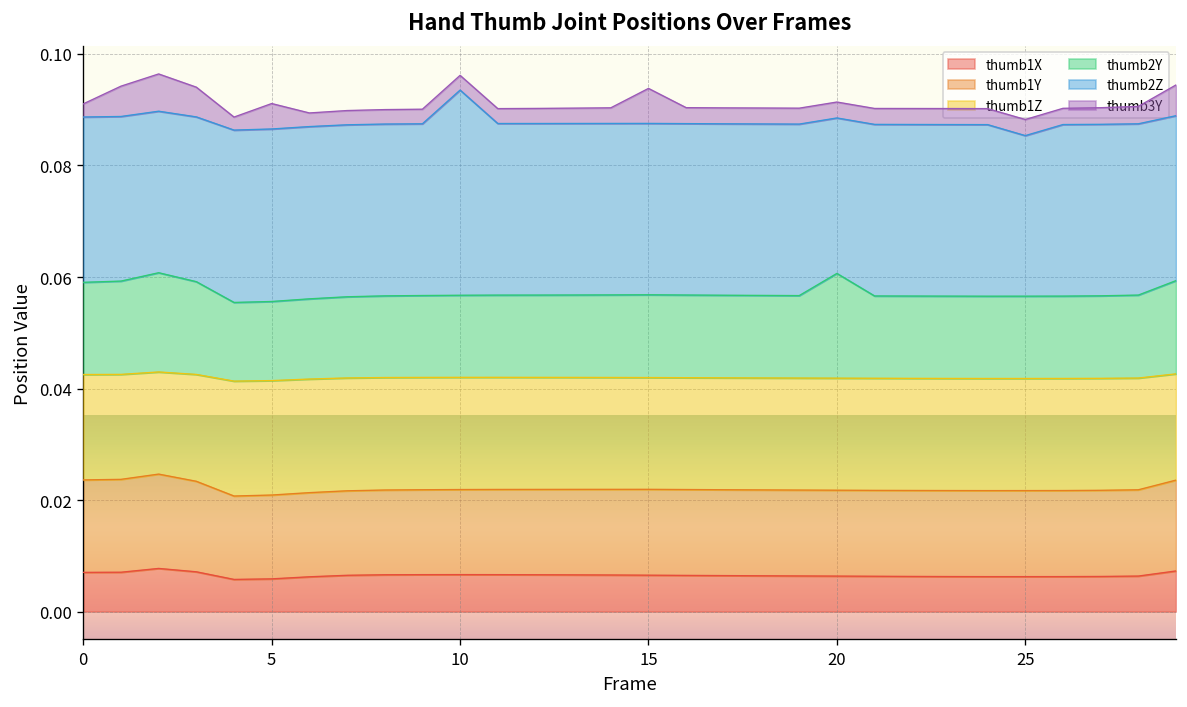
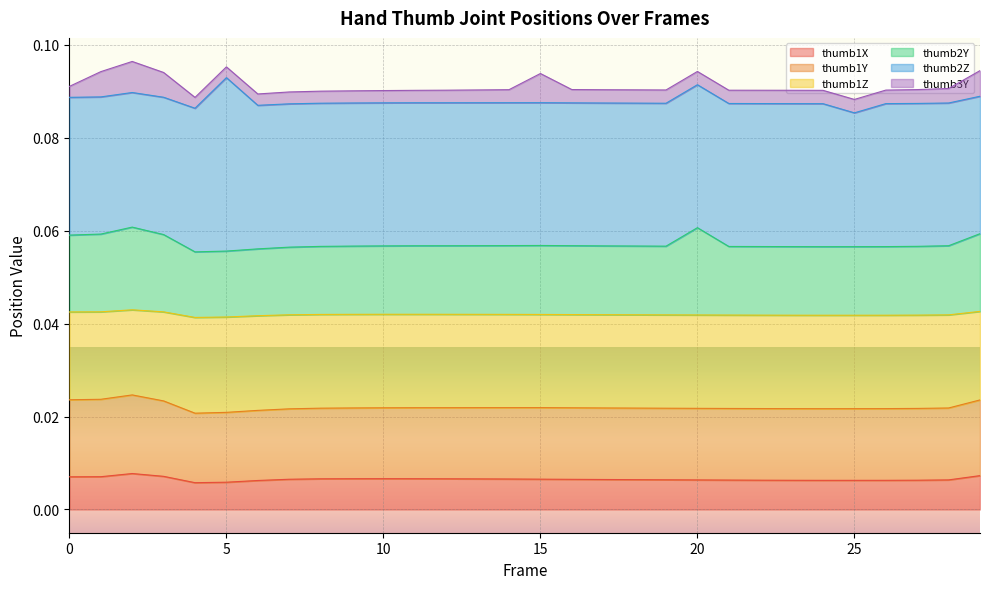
  {
    "thumb2Y": {
      "0": 0.017,
      "5": 0.014,
      "10": 0.015,
      "15": 0.015,
      "20": 0.019,
      "25": 0.015
    },
    "thumb2Z": {
      "0": 0.030,
-     "5": 0.031,
-     "10": 0.037,
+     "5": 0.037,
+     "10": 0.031,
      "15": 0.031,
-     "20": 0.028,
+     "20": 0.031,
      "25": 0.029
    },
    "thumb3Y": {
      "0": 0.002,
-     "5": 0.005,
+     "5": 0.002,
      "10": 0.003,
      "15": 0.006,
      "20": 0.003,
      "25": 0.003
    }
  }
